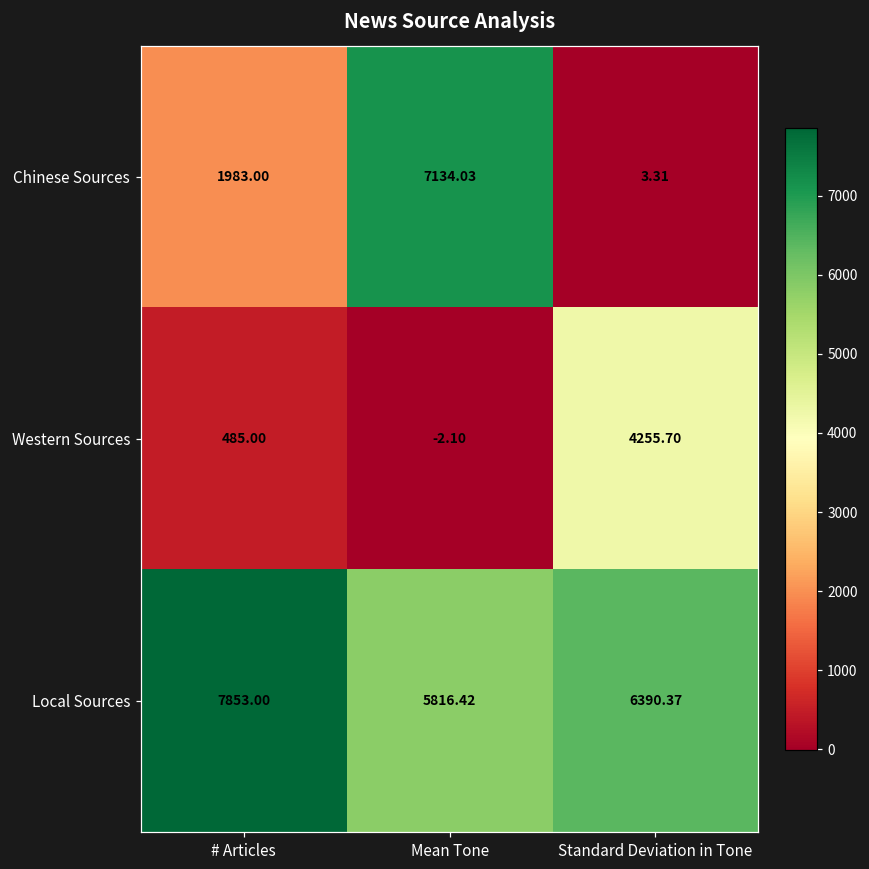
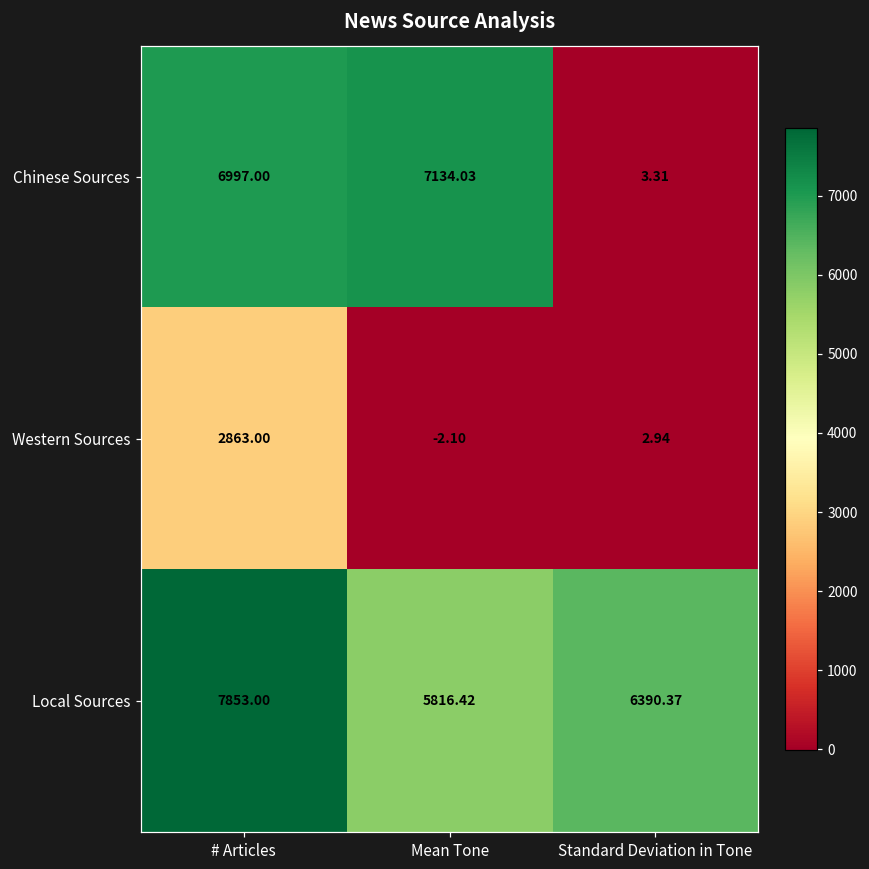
  {
    "Chinese Sources": {
-     "# Articles": 1983.00,
+     "# Articles": 6997.00,
      "Mean Tone": 7134.03,
      "Standard Deviation in Tone": 3.31
    },
    "Western Sources": {
-     "# Articles": 485.00,
+     "# Articles": 2863.00,
      "Mean Tone": -2.10,
-     "Standard Deviation in Tone": 4255.70
+     "Standard Deviation in Tone": 2.94
    },
    "Local Sources": {
      "# Articles": 7853.00,
      "Mean Tone": 5816.42,
      "Standard Deviation in Tone": 6390.37
    }
  }
